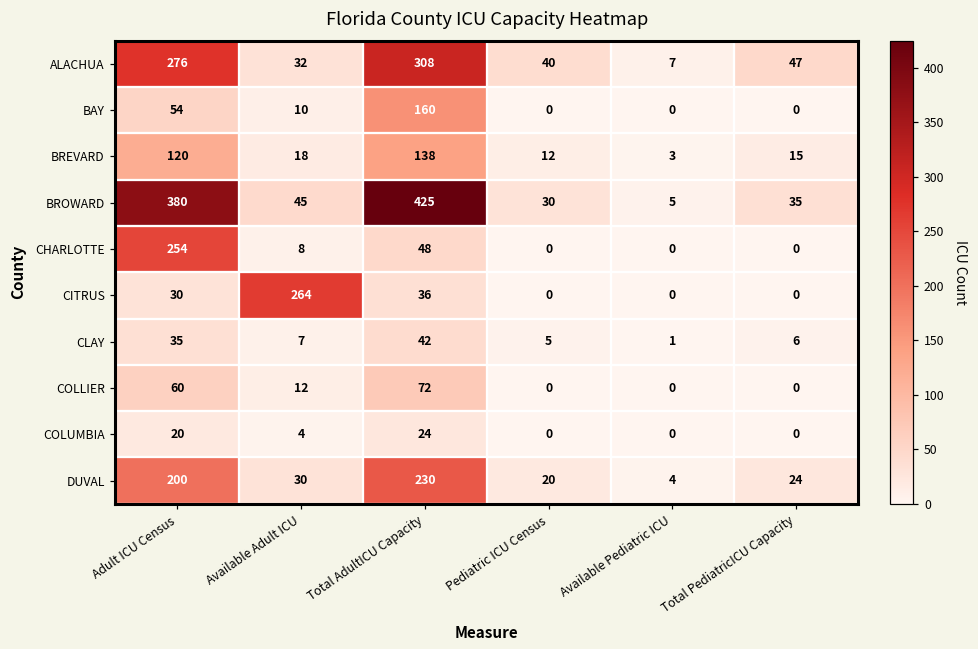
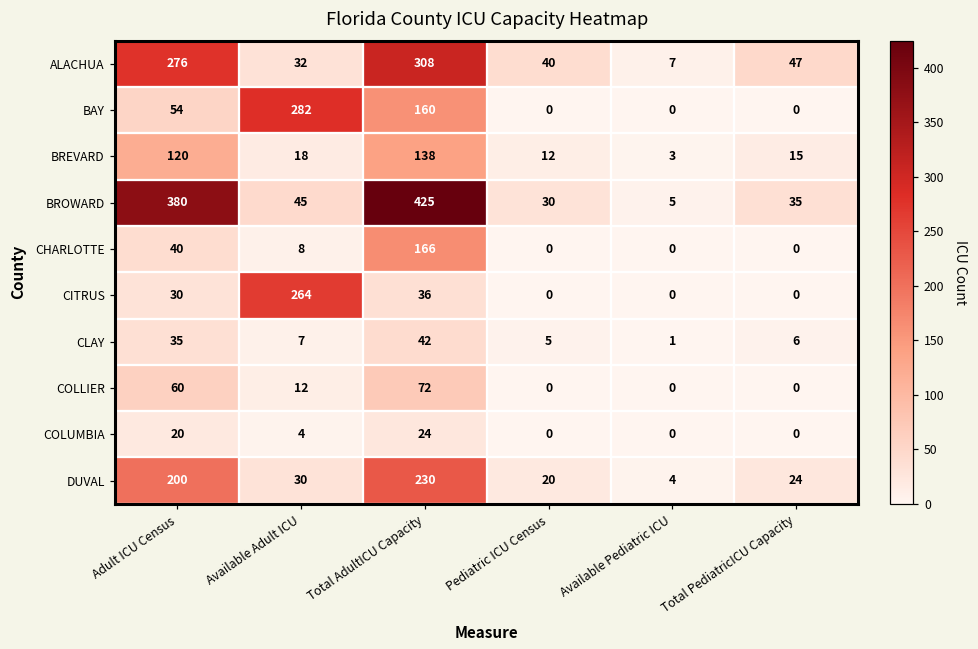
  {
    "ALACHUA": {
      "Adult ICU Census": 276,
      "Available Adult ICU": 32,
      "Total AdultICU Capacity": 308,
      "Pediatric ICU Census": 40,
      "Available Pediatric ICU": 7,
      "Total PediatricICU Capacity": 47
    },
    "BAY": {
      "Adult ICU Census": 54,
-     "Available Adult ICU": 10,
+     "Available Adult ICU": 282,
      "Total AdultICU Capacity": 160,
      "Pediatric ICU Census": 0,
      "Available Pediatric ICU": 0,
      "Total PediatricICU Capacity": 0
    },
    "BREVARD": {
      "Adult ICU Census": 120,
      "Available Adult ICU": 18,
      "Total AdultICU Capacity": 138,
      "Pediatric ICU Census": 12,
      "Available Pediatric ICU": 3,
      "Total PediatricICU Capacity": 15
    },
    "BROWARD": {
      "Adult ICU Census": 380,
      "Available Adult ICU": 45,
      "Total AdultICU Capacity": 425,
      "Pediatric ICU Census": 30,
      "Available Pediatric ICU": 5,
      "Total PediatricICU Capacity": 35
    },
    "CHARLOTTE": {
-     "Adult ICU Census": 254,
+     "Adult ICU Census": 40,
      "Available Adult ICU": 8,
-     "Total AdultICU Capacity": 48,
+     "Total AdultICU Capacity": 166,
      "Pediatric ICU Census": 0,
      "Available Pediatric ICU": 0,
      "Total PediatricICU Capacity": 0
    },
    "CITRUS": {
      "Adult ICU Census": 30,
      "Available Adult ICU": 264,
      "Total AdultICU Capacity": 36,
      "Pediatric ICU Census": 0,
      "Available Pediatric ICU": 0,
      "Total PediatricICU Capacity": 0
    },
    "CLAY": {
      "Adult ICU Census": 35,
      "Available Adult ICU": 7,
      "Total AdultICU Capacity": 42,
      "Pediatric ICU Census": 5,
      "Available Pediatric ICU": 1,
      "Total PediatricICU Capacity": 6
    },
    "COLLIER": {
      "Adult ICU Census": 60,
      "Available Adult ICU": 12,
      "Total AdultICU Capacity": 72,
      "Pediatric ICU Census": 0,
      "Available Pediatric ICU": 0,
      "Total PediatricICU Capacity": 0
    },
    "COLUMBIA": {
      "Adult ICU Census": 20,
      "Available Adult ICU": 4,
      "Total AdultICU Capacity": 24,
      "Pediatric ICU Census": 0,
      "Available Pediatric ICU": 0,
      "Total PediatricICU Capacity": 0
    },
    "DUVAL": {
      "Adult ICU Census": 200,
      "Available Adult ICU": 30,
      "Total AdultICU Capacity": 230,
      "Pediatric ICU Census": 20,
      "Available Pediatric ICU": 4,
      "Total PediatricICU Capacity": 24
    }
  }
